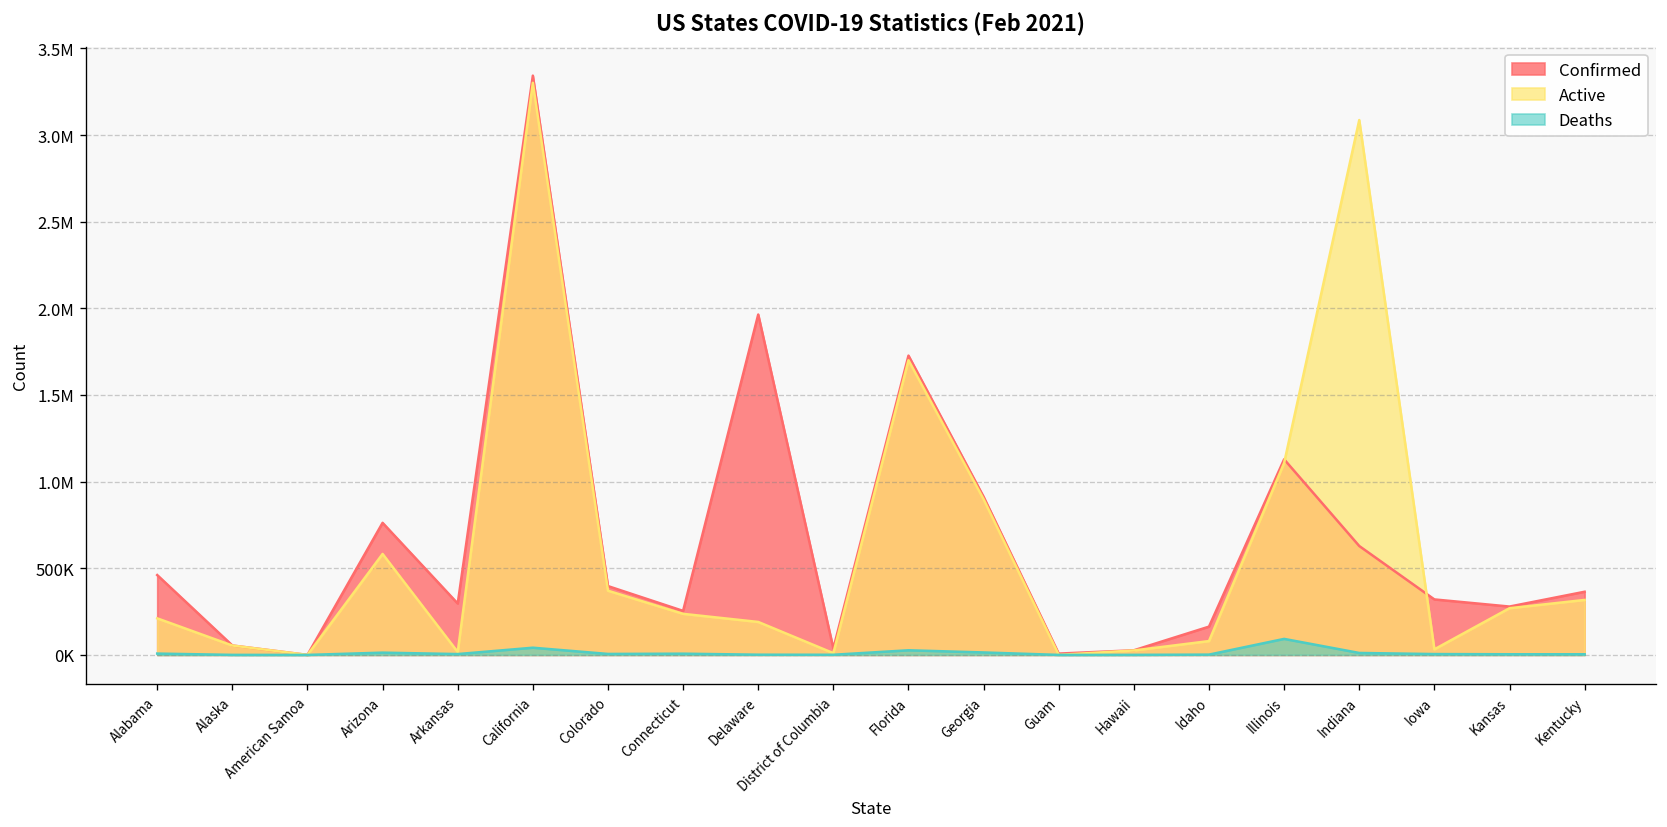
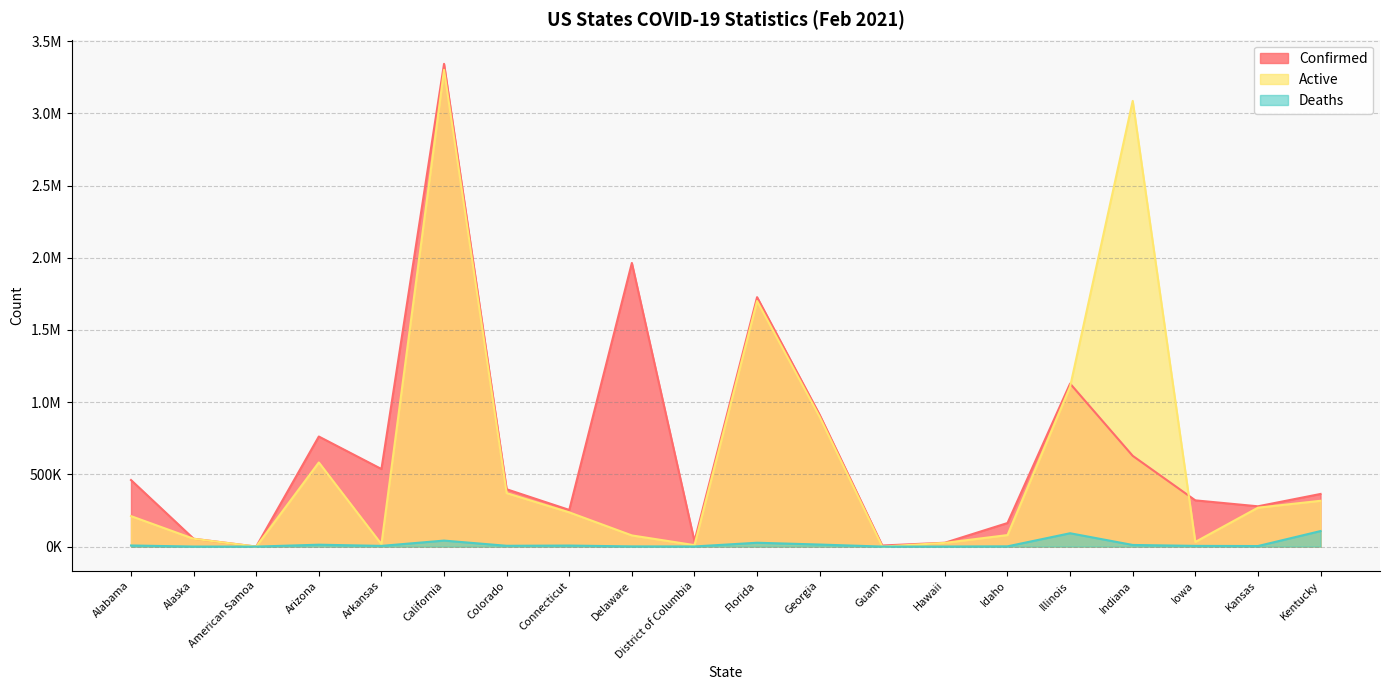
  {
    "Confirmed": {
      "Alabama": 460000,
      "Arizona": 760000,
-     "Arkansas": 300000,
+     "Arkansas": 540000,
      "California": 3340000,
      "Colorado": 400000,
      "Delaware": 1960000,
      "District of Columbia": 40000,
      "Florida": 1730000,
      "Idaho": 160000,
      "Illinois": 1130000,
      "Indiana": 630000,
      "Iowa": 320000,
      "Kentucky": 360000
    },
    "Active": {
      "Alabama": 210000,
      "Arizona": 580000,
      "California": 3300000,
      "Colorado": 370000,
-     "Delaware": 190000,
+     "Delaware": 80000,
      "Florida": 1700000,
      "Idaho": 80000,
      "Illinois": 1110000,
      "Indiana": 3090000,
      "Iowa": 30000,
      "Kentucky": 320000
    },
    "Deaths": {
      "Alabama": 10000,
      "Alaska": 0,
      "Arizona": 10000,
      "California": 40000,
      "Colorado": 10000,
      "Connecticut": 10000,
      "Delaware": 0,
      "Florida": 30000,
      "Georgia": 10000,
      "Hawaii": 0,
      "Idaho": 0,
      "Illinois": 90000,
      "Indiana": 10000,
      "Iowa": 0,
      "Kansas": 0,
-     "Kentucky": 0
+     "Kentucky": 110000
    }
  }
